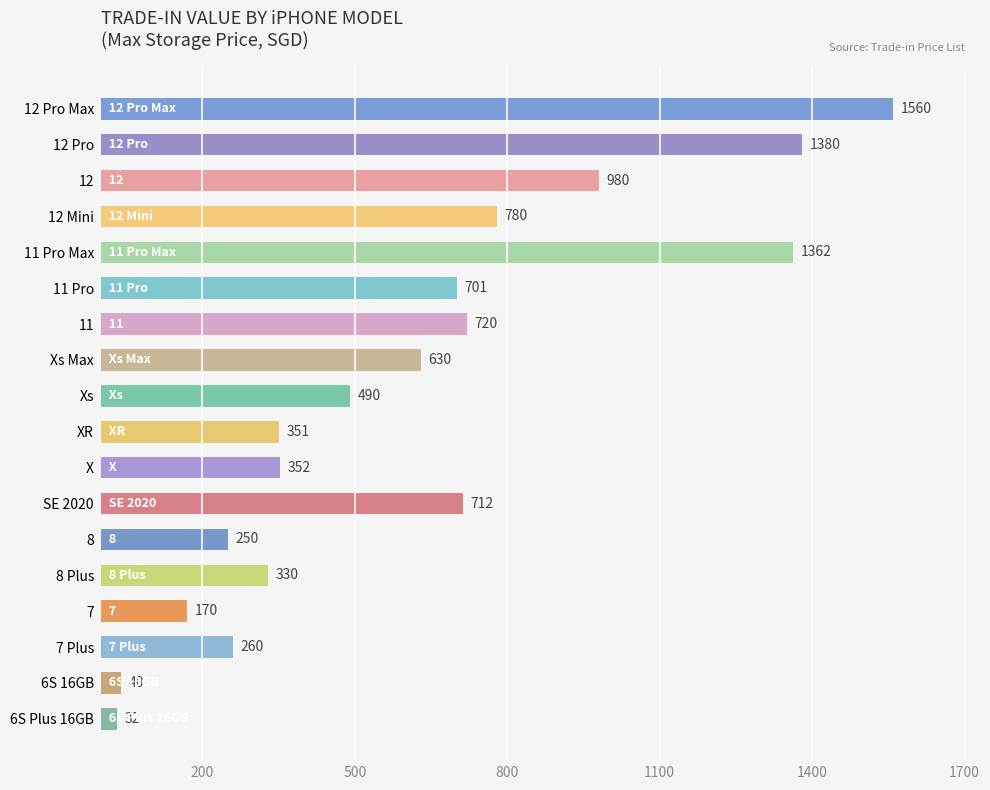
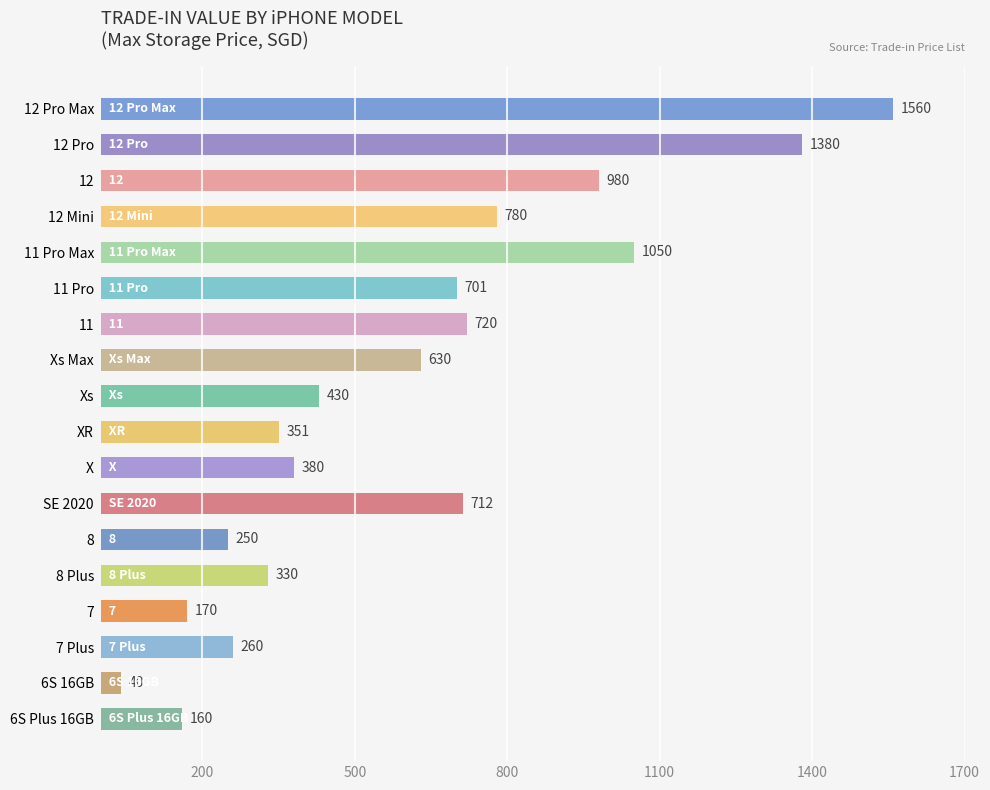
  {
    "12 Pro Max": 1560,
    "12 Pro": 1380,
    "12": 980,
    "12 Mini": 780,
-   "11 Pro Max": 1362,
+   "11 Pro Max": 1050,
    "11 Pro": 701,
    "11": 720,
    "Xs Max": 630,
-   "Xs": 490,
+   "Xs": 430,
    "XR": 351,
-   "X": 352,
+   "X": 380,
    "SE 2020": 712,
    "8": 250,
    "8 Plus": 330,
    "7": 170,
    "7 Plus": 260,
    "6S 16GB": 40,
-   "6S Plus 16GB": 32
+   "6S Plus 16GB": 160
  }
